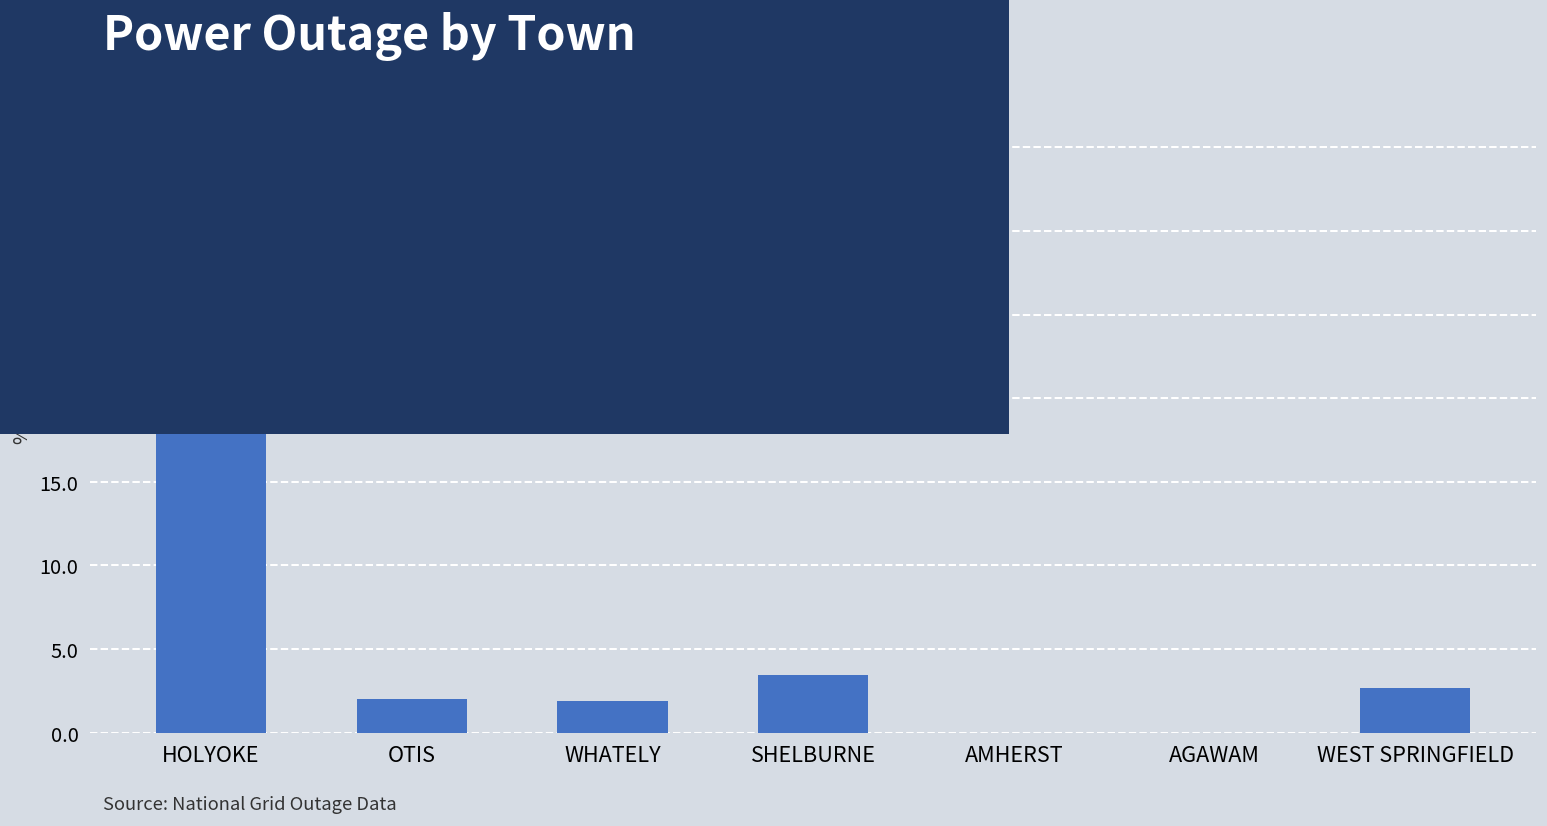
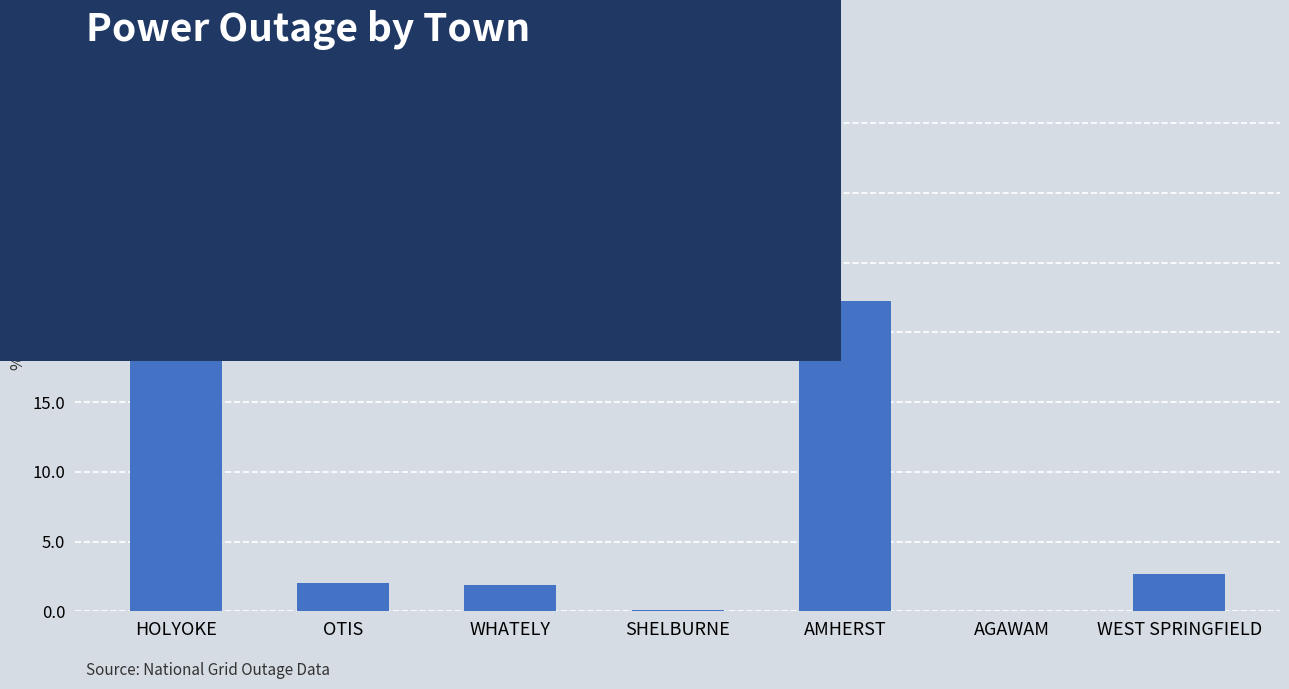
  {
    "HOLYOKE": 33.0,
    "OTIS": 2.0,
    "WHATELY": 1.9,
-   "SHELBURNE": 3.5,
-   "AMHERST": 0.0,
+   "SHELBURNE": 0.1,
+   "AMHERST": 22.3,
    "WEST SPRINGFIELD": 2.7
  }
